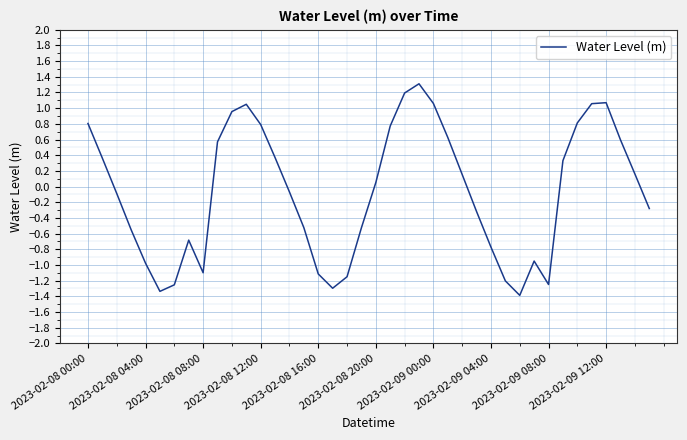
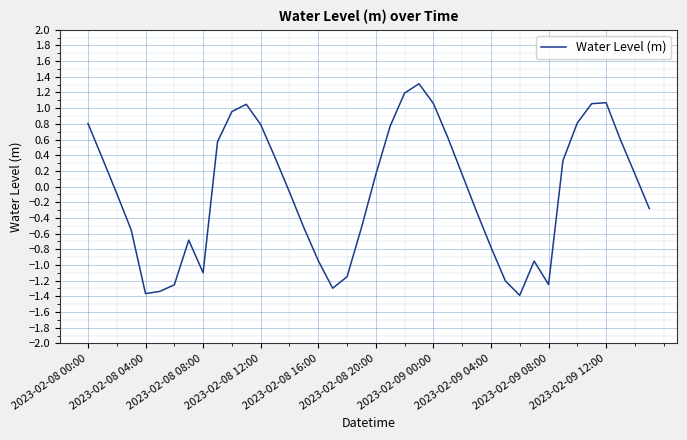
  {
    "2023-02-08 00:00": 0.8,
-   "2023-02-08 04:00": -1.0,
+   "2023-02-08 04:00": -1.4,
    "2023-02-08 08:00": -1.1,
    "2023-02-08 12:00": 0.8,
-   "2023-02-08 16:00": -1.1,
-   "2023-02-08 20:00": 0.1,
+   "2023-02-08 16:00": -0.9,
+   "2023-02-08 20:00": 0.2,
    "2023-02-09 00:00": 1.1,
    "2023-02-09 04:00": -0.8,
    "2023-02-09 08:00": -1.2,
    "2023-02-09 12:00": 1.1
  }
